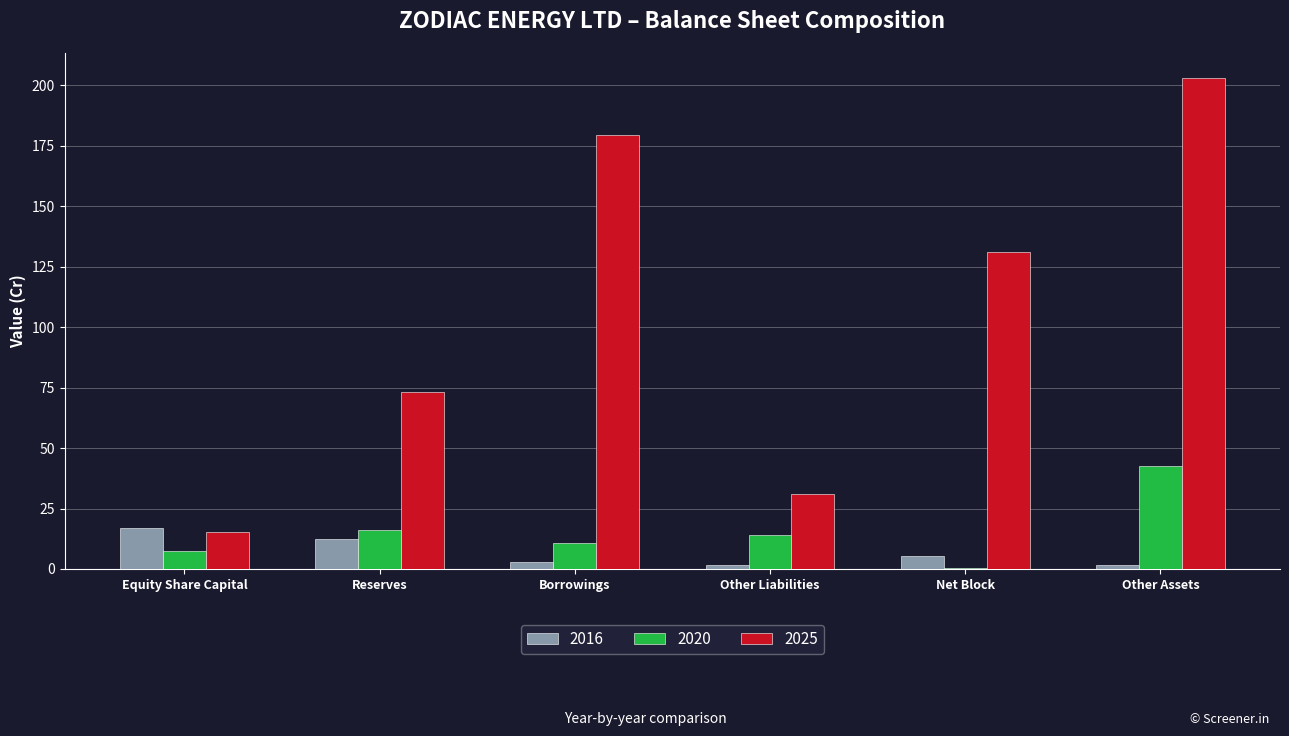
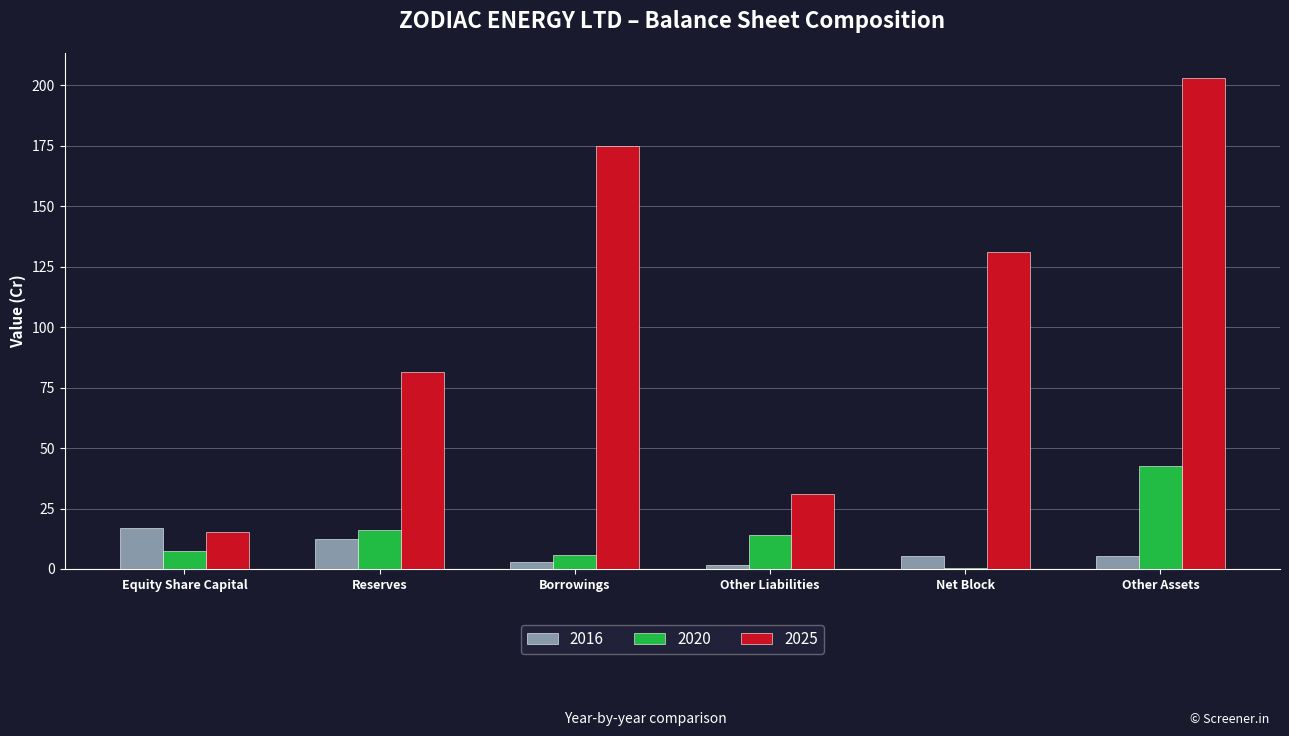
  {
    "2016": {
      "Equity Share Capital": 17,
      "Reserves": 12,
      "Borrowings": 3,
      "Other Liabilities": 1,
      "Net Block": 5,
-     "Other Assets": 2
+     "Other Assets": 5
    },
    "2020": {
      "Equity Share Capital": 7,
      "Reserves": 16,
-     "Borrowings": 11,
+     "Borrowings": 6,
      "Other Liabilities": 14,
      "Other Assets": 43
    },
    "2025": {
      "Equity Share Capital": 15,
-     "Reserves": 73,
-     "Borrowings": 179,
+     "Reserves": 81,
+     "Borrowings": 175,
      "Other Liabilities": 31,
      "Net Block": 131,
      "Other Assets": 203
    }
  }
